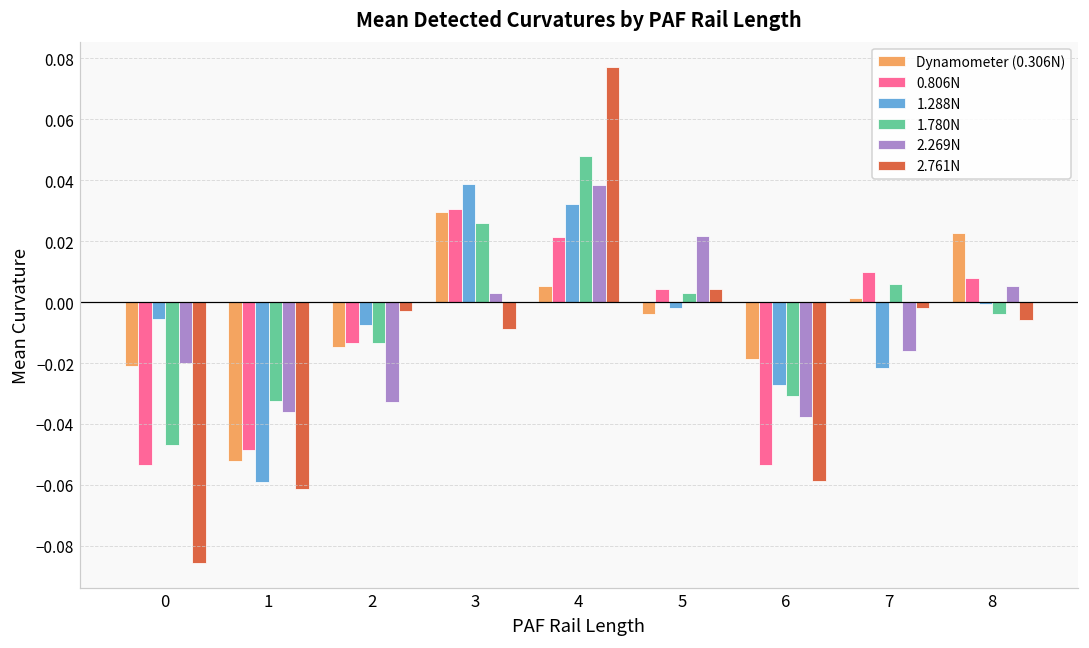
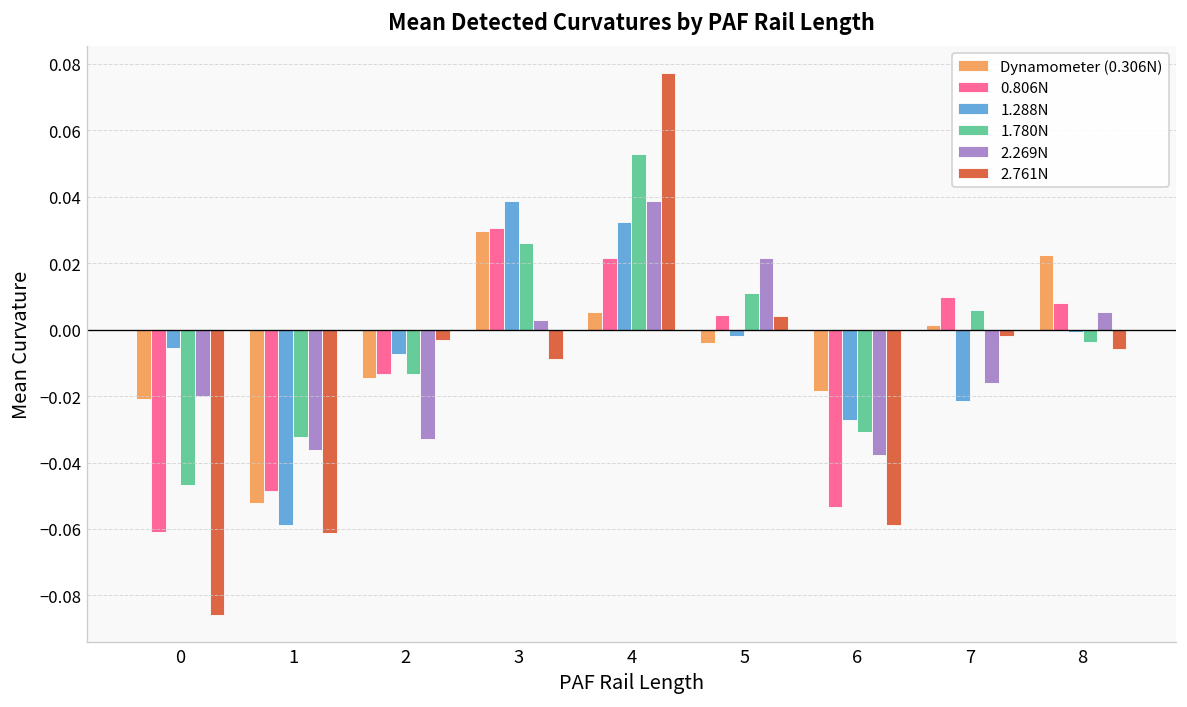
  {
    "Dynamometer (0.306N)": {
      "0": -0.021,
      "1": -0.052,
      "2": -0.015,
      "3": 0.030,
      "4": 0.005,
      "5": -0.004,
      "6": -0.019,
      "7": 0.001,
      "8": 0.023
    },
    "0.806N": {
-     "0": -0.054,
+     "0": -0.061,
      "1": -0.048,
      "2": -0.013,
      "3": 0.031,
      "4": 0.021,
      "5": 0.004,
      "6": -0.054,
      "7": 0.010,
      "8": 0.008
    },
    "1.288N": {
      "0": -0.006,
      "1": -0.059,
      "2": -0.007,
      "3": 0.039,
      "4": 0.032,
      "5": -0.002,
      "6": -0.027,
      "7": -0.022
    },
    "1.780N": {
      "0": -0.047,
      "1": -0.032,
      "2": -0.013,
      "3": 0.026,
-     "4": 0.048,
-     "5": 0.003,
+     "4": 0.053,
+     "5": 0.011,
      "6": -0.031,
      "7": 0.006,
      "8": -0.004
    },
    "2.269N": {
      "0": -0.020,
      "1": -0.036,
      "2": -0.033,
      "3": 0.003,
      "4": 0.039,
      "5": 0.022,
      "6": -0.038,
      "7": -0.016,
      "8": 0.005
    },
    "2.761N": {
      "0": -0.086,
      "1": -0.061,
      "2": -0.003,
      "3": -0.009,
      "4": 0.077,
      "5": 0.004,
      "6": -0.059,
      "7": -0.002,
      "8": -0.006
    }
  }
